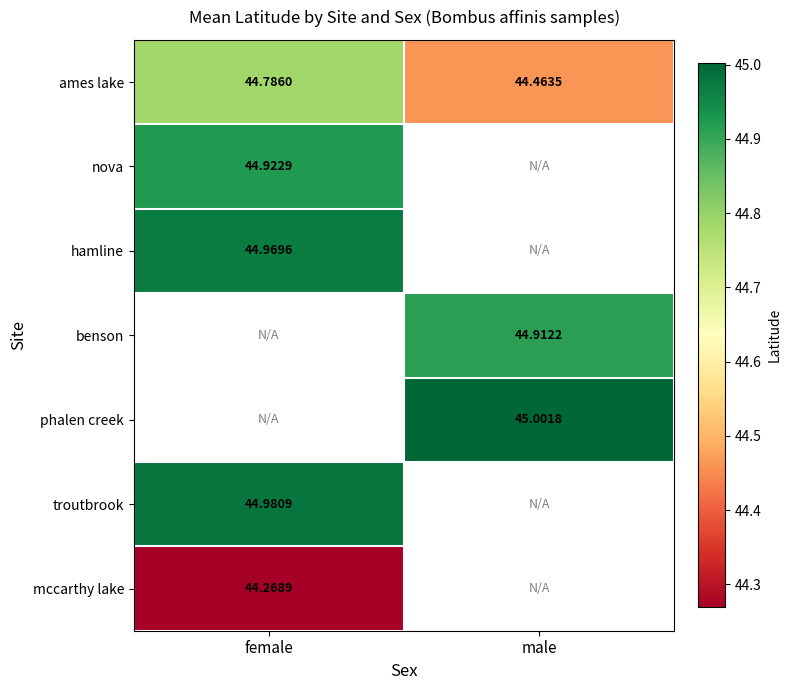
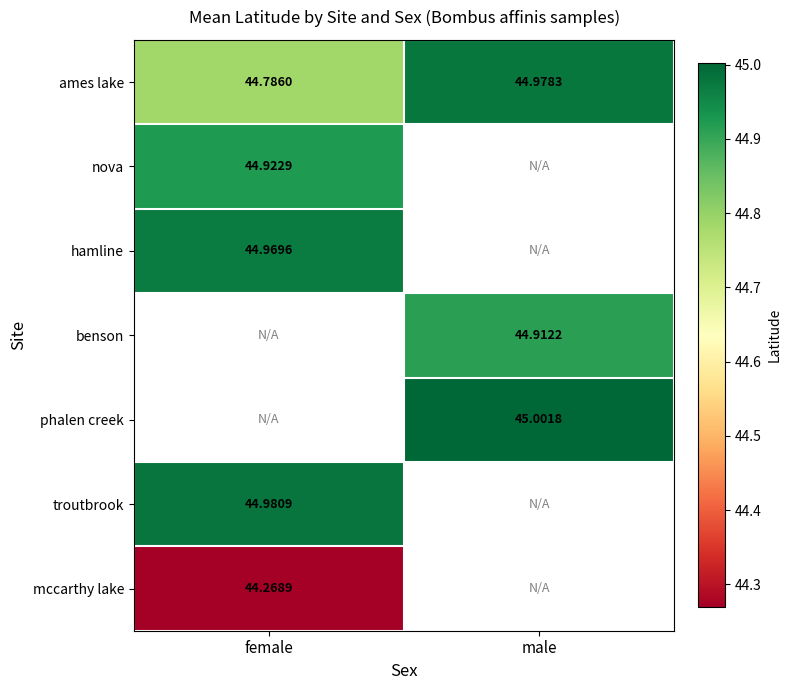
  {
    "ames lake": {
      "female": 44.7860,
-     "male": 44.4635
+     "male": 44.9783
    },
    "nova": {
      "female": 44.9229
    },
    "hamline": {
      "female": 44.9696
    },
    "benson": {
      "male": 44.9122
    },
    "phalen creek": {
      "male": 45.0018
    },
    "troutbrook": {
      "female": 44.9809
    },
    "mccarthy lake": {
      "female": 44.2689
    }
  }
